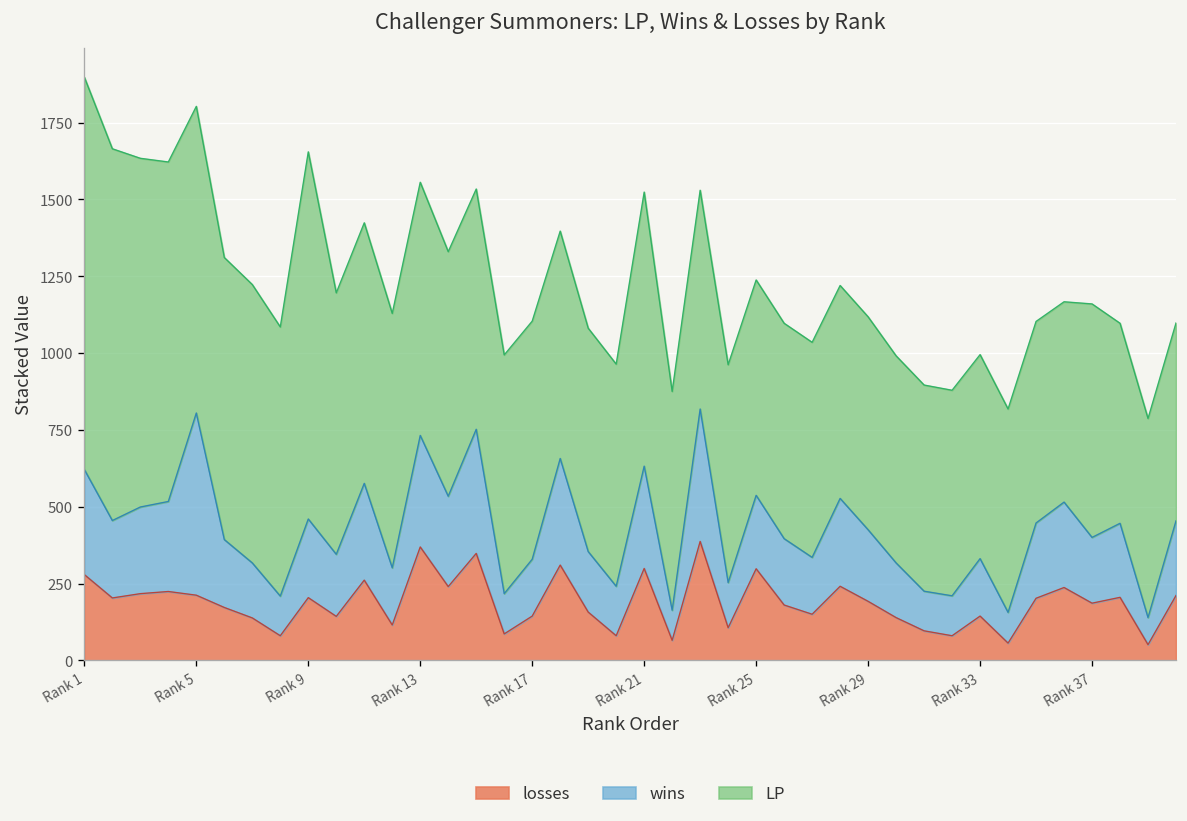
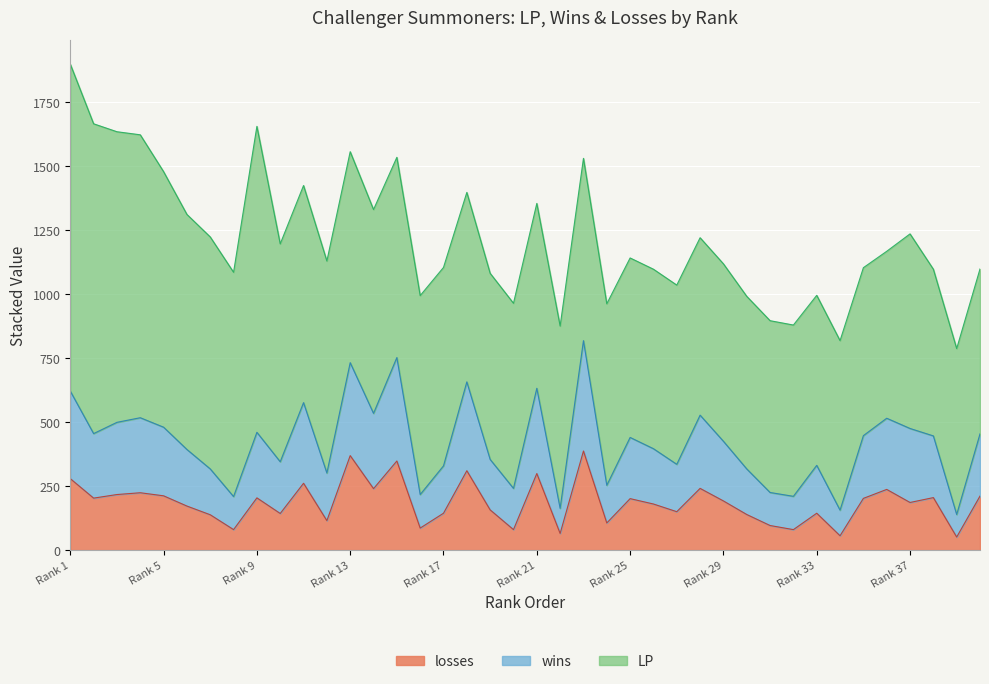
  {
    "losses": {
      "Rank 1": 280,
      "Rank 5": 210,
      "Rank 9": 200,
      "Rank 13": 370,
      "Rank 17": 140,
      "Rank 21": 300,
-     "Rank 25": 300,
+     "Rank 25": 200,
      "Rank 29": 190,
      "Rank 33": 140,
      "Rank 37": 190
    },
    "wins": {
      "Rank 1": 340,
-     "Rank 5": 590,
+     "Rank 5": 270,
      "Rank 9": 260,
      "Rank 13": 360,
      "Rank 17": 190,
      "Rank 21": 330,
      "Rank 25": 240,
      "Rank 29": 230,
      "Rank 33": 190,
-     "Rank 37": 210
+     "Rank 37": 290
    },
    "LP": {
      "Rank 1": 1280,
      "Rank 5": 1000,
      "Rank 9": 1200,
      "Rank 13": 820,
      "Rank 17": 780,
-     "Rank 21": 890,
+     "Rank 21": 720,
      "Rank 25": 700,
      "Rank 29": 690,
      "Rank 33": 660,
      "Rank 37": 760
    }
  }
